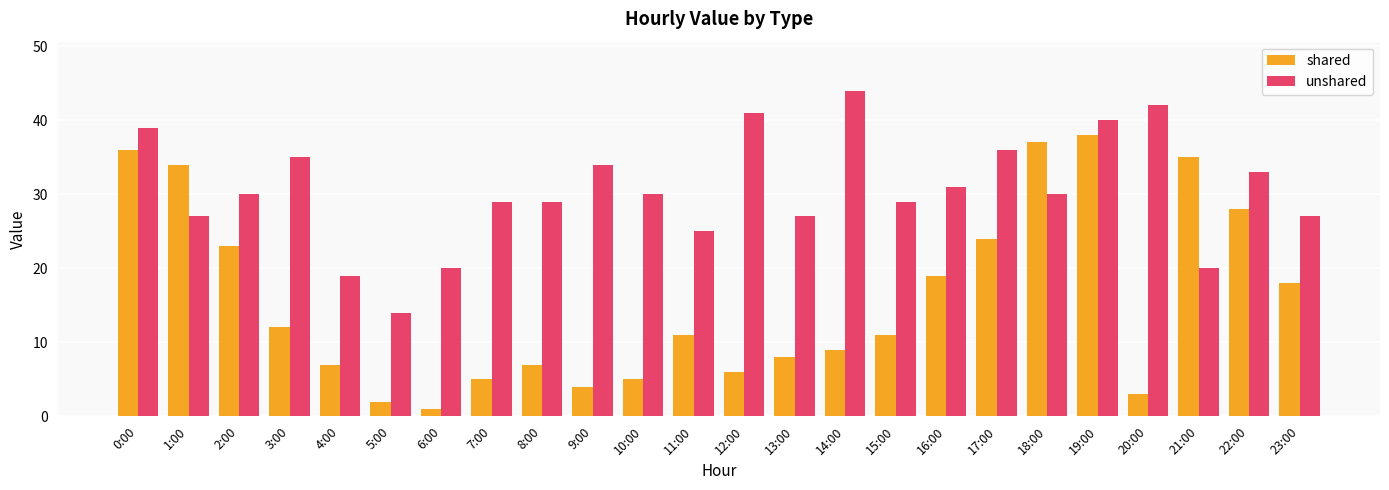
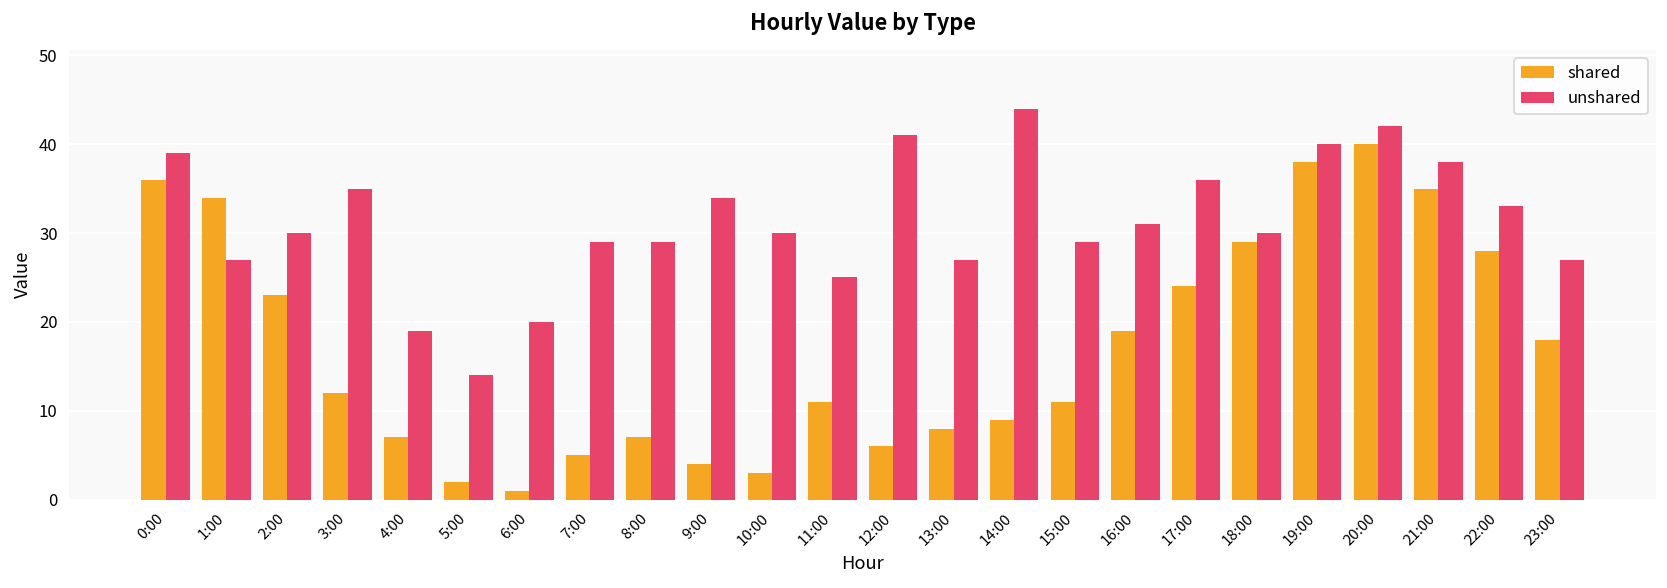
  {
    "shared": {
      "0:00": 36,
      "1:00": 34,
      "2:00": 23,
      "3:00": 12,
      "4:00": 7,
      "5:00": 2,
      "6:00": 1,
      "7:00": 5,
      "8:00": 7,
      "9:00": 4,
-     "10:00": 5,
+     "10:00": 3,
      "11:00": 11,
      "12:00": 6,
      "13:00": 8,
      "14:00": 9,
      "15:00": 11,
      "16:00": 19,
      "17:00": 24,
-     "18:00": 37,
+     "18:00": 29,
      "19:00": 38,
-     "20:00": 3,
+     "20:00": 40,
      "21:00": 35,
      "22:00": 28,
      "23:00": 18
    },
    "unshared": {
      "0:00": 39,
      "1:00": 27,
      "2:00": 30,
      "3:00": 35,
      "4:00": 19,
      "5:00": 14,
      "6:00": 20,
      "7:00": 29,
      "8:00": 29,
      "9:00": 34,
      "10:00": 30,
      "11:00": 25,
      "12:00": 41,
      "13:00": 27,
      "14:00": 44,
      "15:00": 29,
      "16:00": 31,
      "17:00": 36,
      "18:00": 30,
      "19:00": 40,
      "20:00": 42,
-     "21:00": 20,
+     "21:00": 38,
      "22:00": 33,
      "23:00": 27
    }
  }
